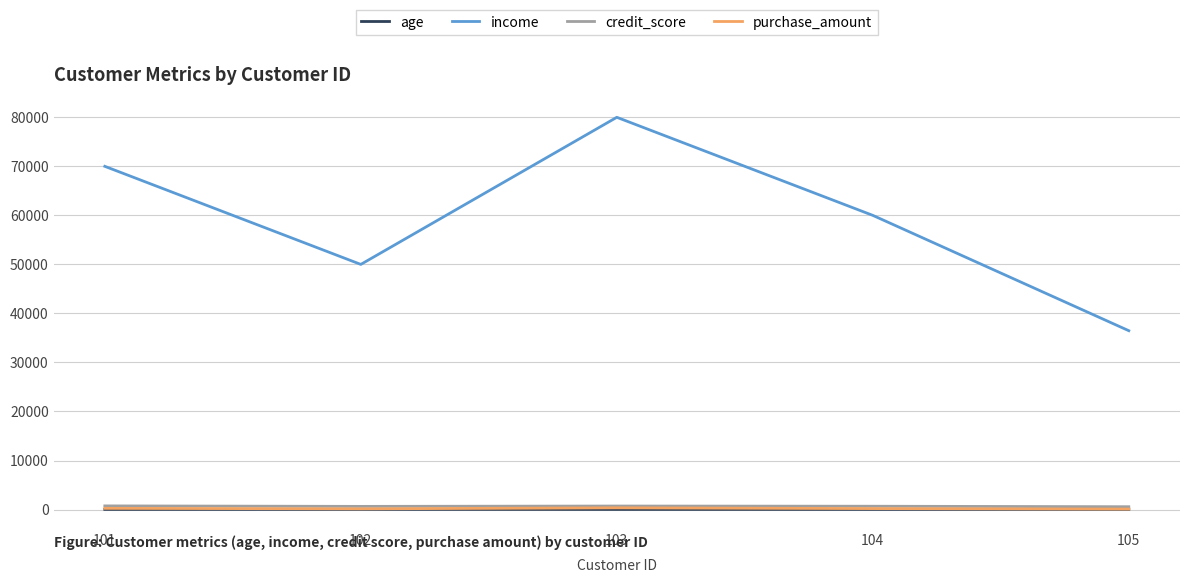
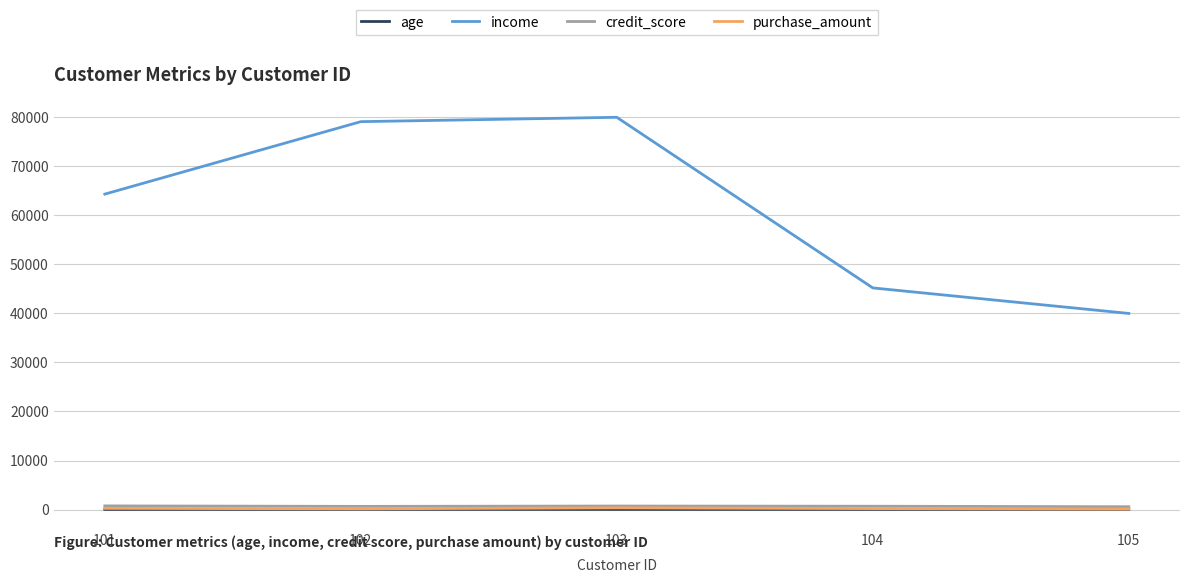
  {
    "income": {
-     "101": 70000,
-     "102": 50000,
+     "101": 64000,
+     "102": 79000,
      "103": 80000,
-     "104": 60000,
-     "105": 36000
+     "104": 45000,
+     "105": 40000
    }
  }
